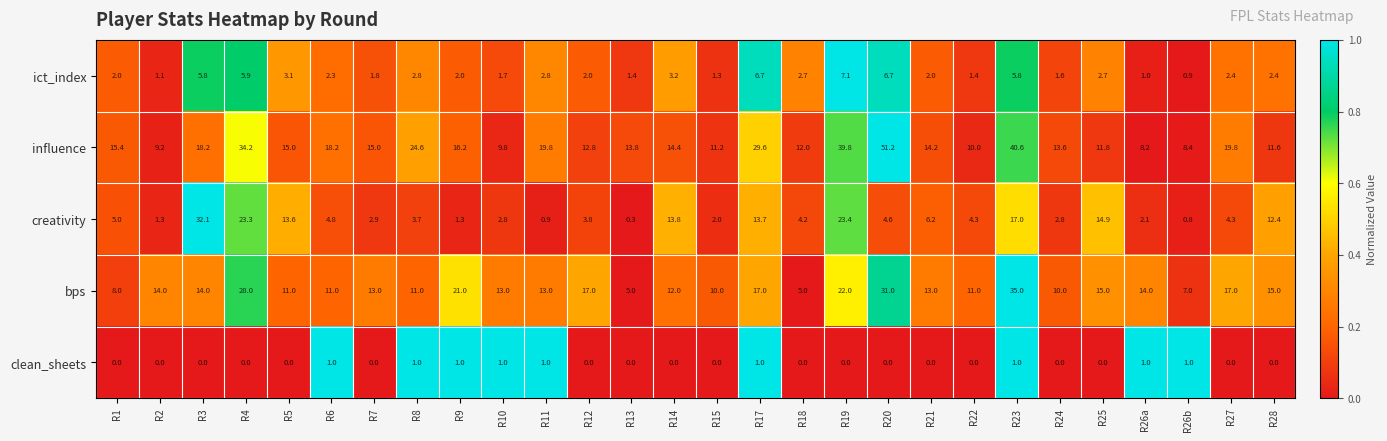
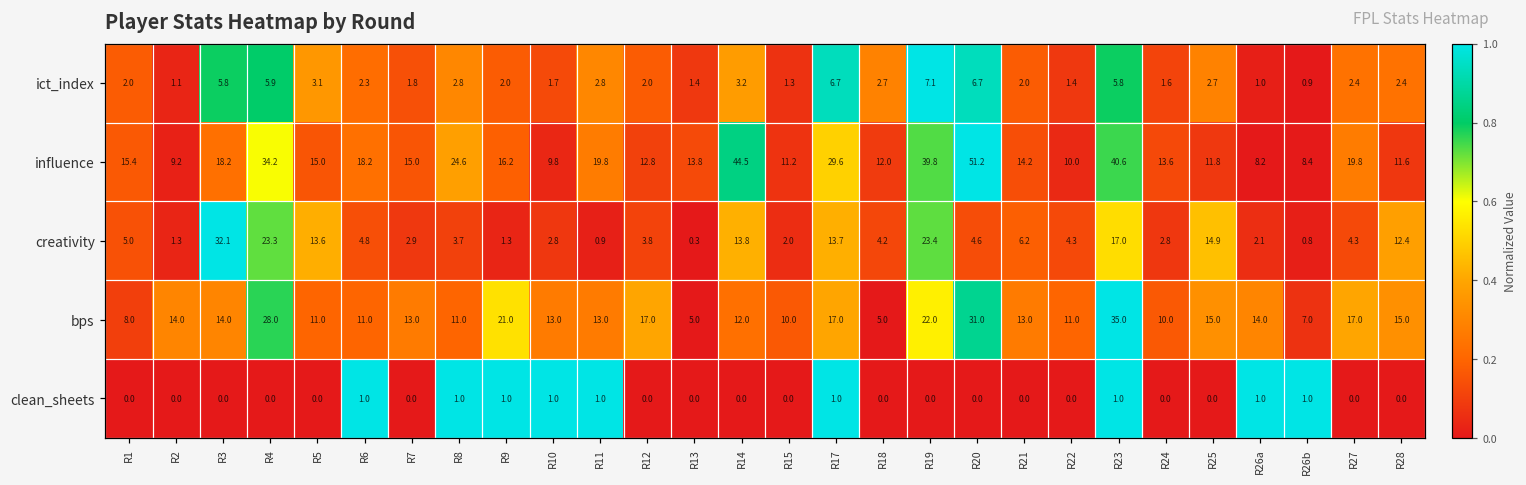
  {
    "ict_index": {
      "R1": 2.0,
      "R2": 1.1,
      "R3": 5.8,
      "R4": 5.9,
      "R5": 3.1,
      "R6": 2.3,
      "R7": 1.8,
      "R8": 2.8,
      "R9": 2.0,
      "R10": 1.7,
      "R11": 2.8,
      "R12": 2.0,
      "R13": 1.4,
      "R14": 3.2,
      "R15": 1.3,
      "R17": 6.7,
      "R18": 2.7,
      "R19": 7.1,
      "R20": 6.7,
      "R21": 2.0,
      "R22": 1.4,
      "R23": 5.8,
      "R24": 1.6,
      "R25": 2.7,
      "R26a": 1.0,
      "R26b": 0.9,
      "R27": 2.4,
      "R28": 2.4
    },
    "influence": {
      "R1": 15.4,
      "R2": 9.2,
      "R3": 18.2,
      "R4": 34.2,
      "R5": 15.0,
      "R6": 18.2,
      "R7": 15.0,
      "R8": 24.6,
      "R9": 16.2,
      "R10": 9.8,
      "R11": 19.8,
      "R12": 12.8,
      "R13": 13.8,
-     "R14": 14.4,
+     "R14": 44.5,
      "R15": 11.2,
      "R17": 29.6,
      "R18": 12.0,
      "R19": 39.8,
      "R20": 51.2,
      "R21": 14.2,
      "R22": 10.0,
      "R23": 40.6,
      "R24": 13.6,
      "R25": 11.8,
      "R26a": 8.2,
      "R26b": 8.4,
      "R27": 19.8,
      "R28": 11.6
    },
    "creativity": {
      "R1": 5.0,
      "R2": 1.3,
      "R3": 32.1,
      "R4": 23.3,
      "R5": 13.6,
      "R6": 4.8,
      "R7": 2.9,
      "R8": 3.7,
      "R9": 1.3,
      "R10": 2.8,
      "R11": 0.9,
      "R12": 3.8,
      "R13": 0.3,
      "R14": 13.8,
      "R15": 2.0,
      "R17": 13.7,
      "R18": 4.2,
      "R19": 23.4,
      "R20": 4.6,
      "R21": 6.2,
      "R22": 4.3,
      "R23": 17.0,
      "R24": 2.8,
      "R25": 14.9,
      "R26a": 2.1,
      "R26b": 0.8,
      "R27": 4.3,
      "R28": 12.4
    },
    "bps": {
      "R1": 8.0,
      "R2": 14.0,
      "R3": 14.0,
      "R4": 28.0,
      "R5": 11.0,
      "R6": 11.0,
      "R7": 13.0,
      "R8": 11.0,
      "R9": 21.0,
      "R10": 13.0,
      "R11": 13.0,
      "R12": 17.0,
      "R13": 5.0,
      "R14": 12.0,
      "R15": 10.0,
      "R17": 17.0,
      "R18": 5.0,
      "R19": 22.0,
      "R20": 31.0,
      "R21": 13.0,
      "R22": 11.0,
      "R23": 35.0,
      "R24": 10.0,
      "R25": 15.0,
      "R26a": 14.0,
      "R26b": 7.0,
      "R27": 17.0,
      "R28": 15.0
    },
    "clean_sheets": {
      "R1": 0.0,
      "R2": 0.0,
      "R3": 0.0,
      "R4": 0.0,
      "R5": 0.0,
      "R6": 1.0,
      "R7": 0.0,
      "R8": 1.0,
      "R9": 1.0,
      "R10": 1.0,
      "R11": 1.0,
      "R12": 0.0,
      "R13": 0.0,
      "R14": 0.0,
      "R15": 0.0,
      "R17": 1.0,
      "R18": 0.0,
      "R19": 0.0,
      "R20": 0.0,
      "R21": 0.0,
      "R22": 0.0,
      "R23": 1.0,
      "R24": 0.0,
      "R25": 0.0,
      "R26a": 1.0,
      "R26b": 1.0,
      "R27": 0.0,
      "R28": 0.0
    }
  }
